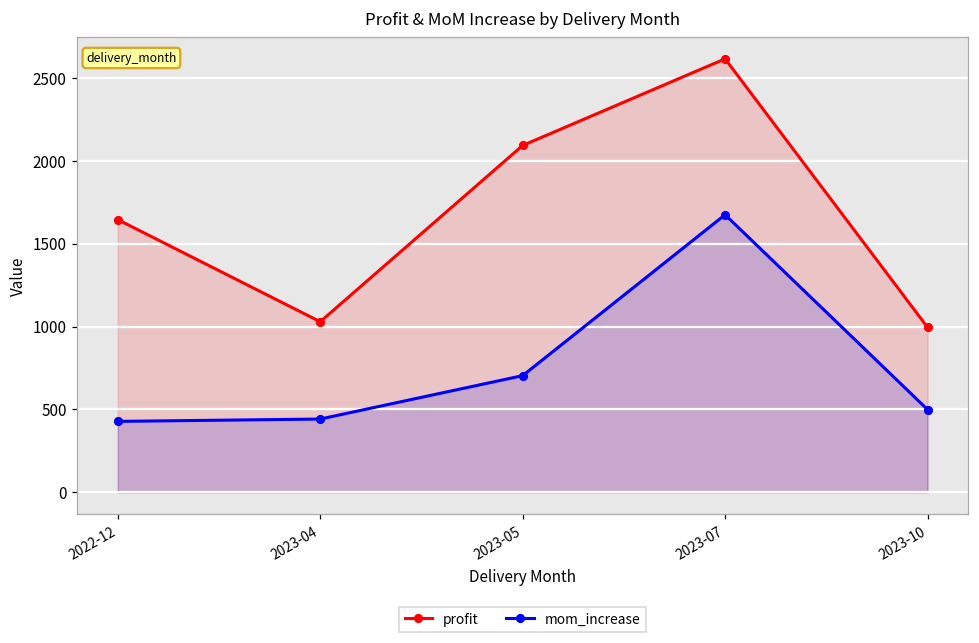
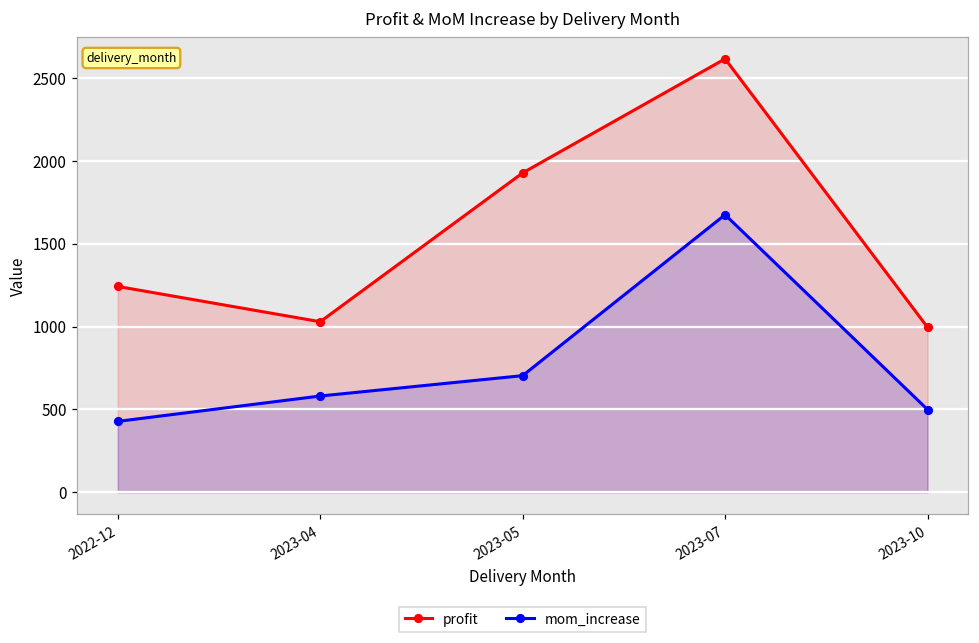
  {
    "profit": {
-     "2022-12": 1640,
+     "2022-12": 1240,
      "2023-04": 1030,
-     "2023-05": 2090,
+     "2023-05": 1930,
      "2023-07": 2610,
      "2023-10": 1000
    },
    "mom_increase": {
      "2022-12": 430,
-     "2023-04": 440,
+     "2023-04": 580,
      "2023-05": 700,
      "2023-07": 1670,
      "2023-10": 500
    }
  }
